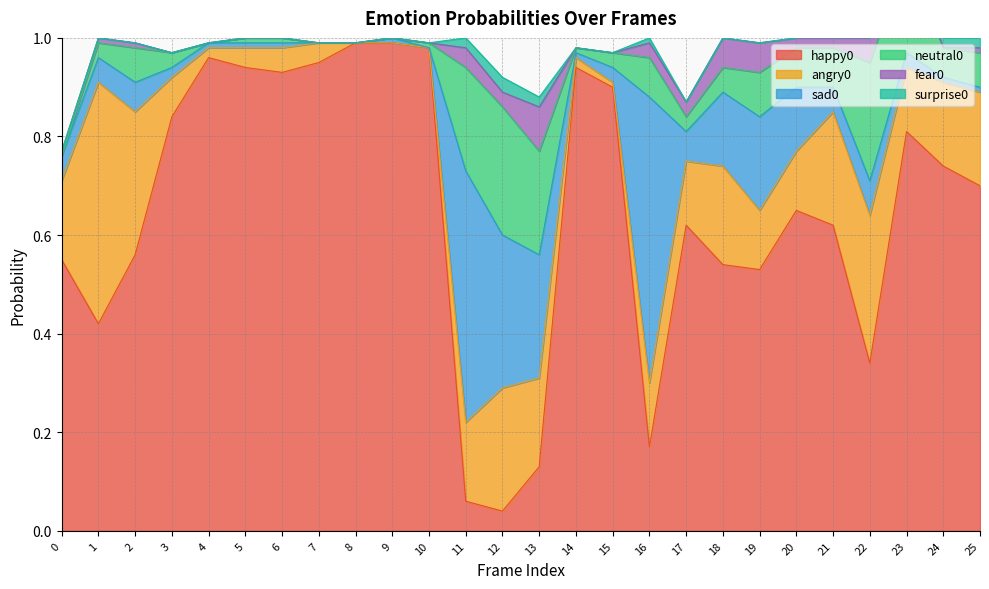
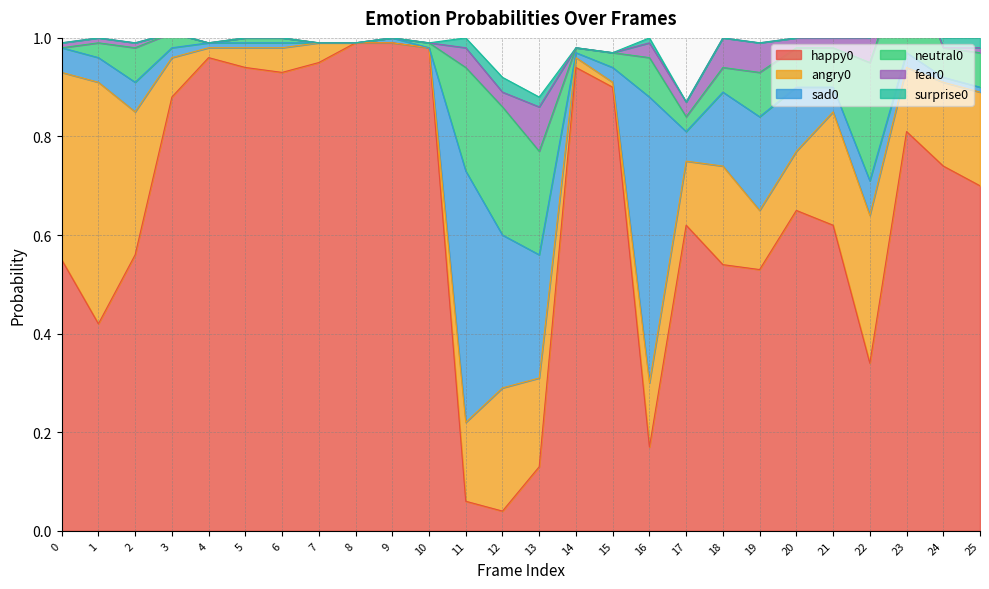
  {
    "happy0": {
      "0": 0.55,
      "1": 0.42,
      "2": 0.56,
-     "3": 0.84,
+     "3": 0.88,
      "4": 0.96,
      "5": 0.94,
      "6": 0.93,
      "7": 0.95,
      "11": 0.06,
      "12": 0.04,
      "13": 0.13,
      "14": 0.94,
      "15": 0.90,
      "16": 0.17,
      "17": 0.62,
      "18": 0.54,
      "19": 0.53,
      "20": 0.65,
      "21": 0.62,
      "22": 0.34,
      "23": 0.81,
      "24": 0.74,
      "25": 0.70
    },
    "angry0": {
-     "0": 0.16,
+     "0": 0.38,
      "1": 0.49,
      "2": 0.29,
      "3": 0.08,
      "4": 0.02,
      "5": 0.04,
      "6": 0.05,
      "11": 0.16,
      "12": 0.25,
      "13": 0.18,
      "14": 0.02,
      "15": 0.01,
      "16": 0.13,
      "17": 0.13,
      "18": 0.20,
      "19": 0.12,
      "20": 0.12,
      "21": 0.23,
      "22": 0.30,
      "25": 0.19
    },
    "sad0": {
      "1": 0.05,
      "2": 0.06,
      "3": 0.02,
      "5": 0.01,
      "6": 0.01,
      "11": 0.51,
      "12": 0.31,
      "13": 0.25,
      "14": 0.01,
      "15": 0.03,
      "16": 0.58,
      "17": 0.06,
      "18": 0.15,
      "19": 0.19,
      "22": 0.07,
      "25": 0.01
    },
    "fear0": {
      "11": 0.04,
      "12": 0.03,
      "13": 0.09,
      "16": 0.03,
      "21": 0.02,
      "25": 0.01
    }
  }
